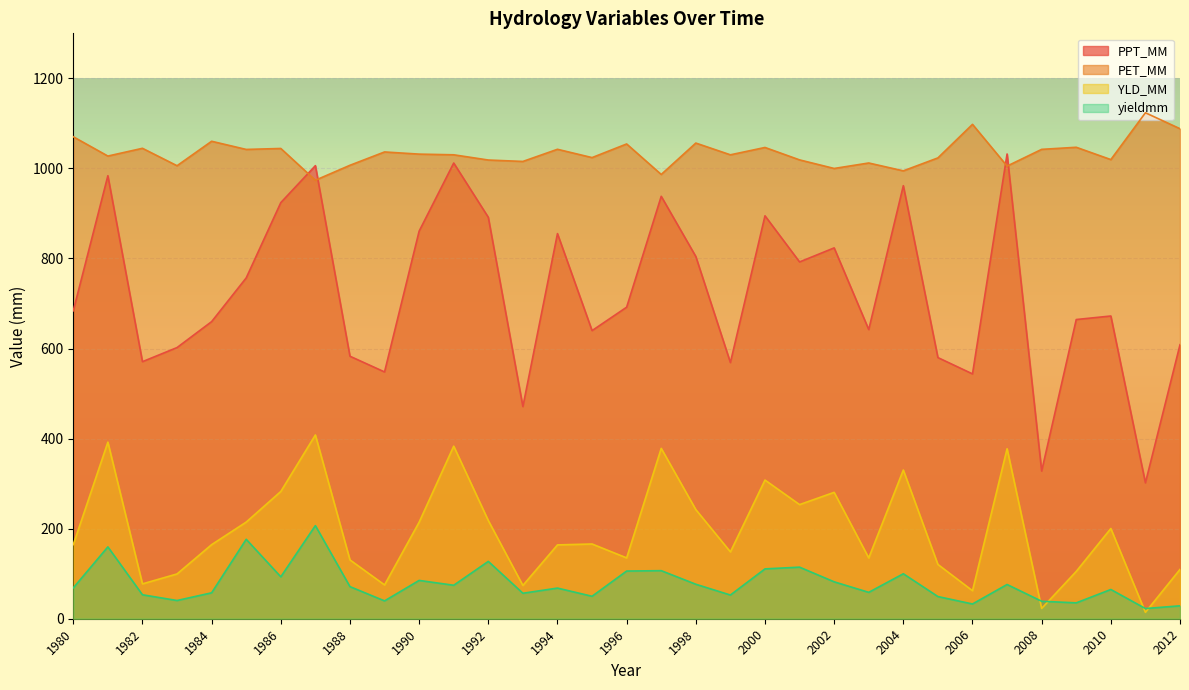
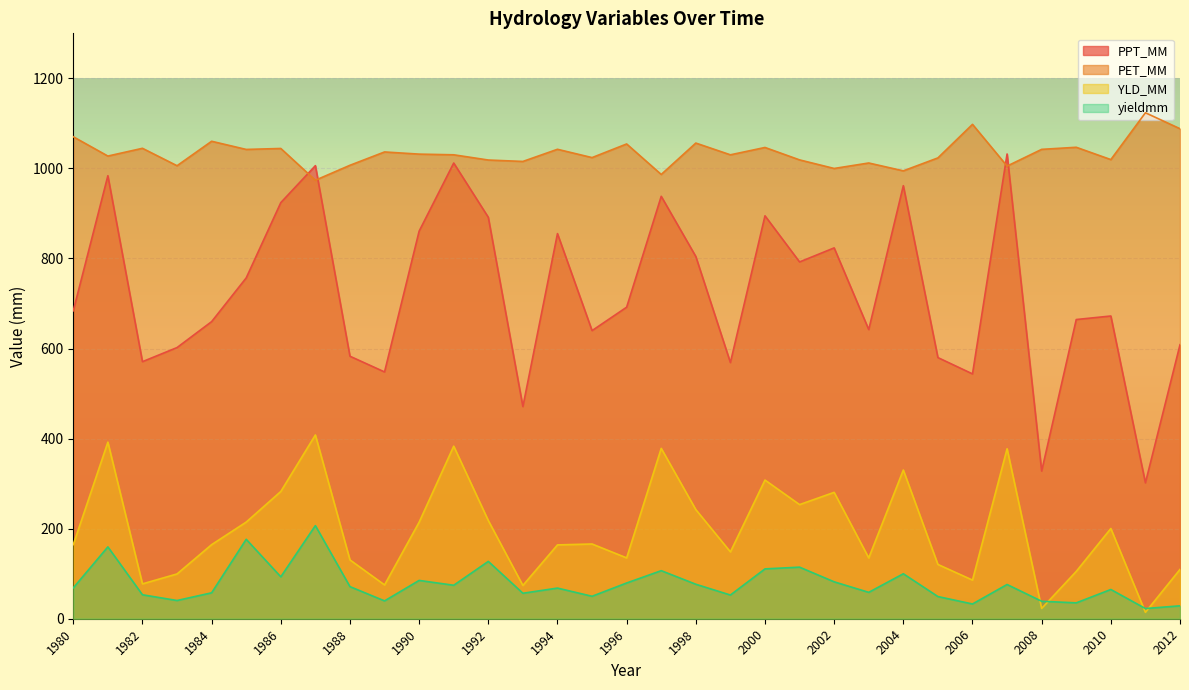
  {
    "YLD_MM": {
      "1980": 160,
      "1982": 80,
      "1984": 160,
      "1986": 280,
      "1988": 130,
      "1990": 210,
      "1992": 220,
      "1994": 160,
      "1996": 140,
      "1998": 240,
      "2000": 310,
      "2002": 280,
      "2004": 330,
-     "2006": 60,
+     "2006": 90,
      "2008": 20,
      "2010": 200,
      "2012": 110
    },
    "yieldmm": {
      "1980": 70,
      "1982": 50,
      "1984": 60,
      "1986": 90,
      "1988": 70,
      "1990": 90,
      "1992": 130,
      "1994": 70,
-     "1996": 110,
+     "1996": 80,
      "1998": 80,
      "2000": 110,
      "2002": 80,
      "2004": 100,
      "2006": 30,
      "2008": 40,
      "2010": 60,
      "2012": 30
    }
  }
